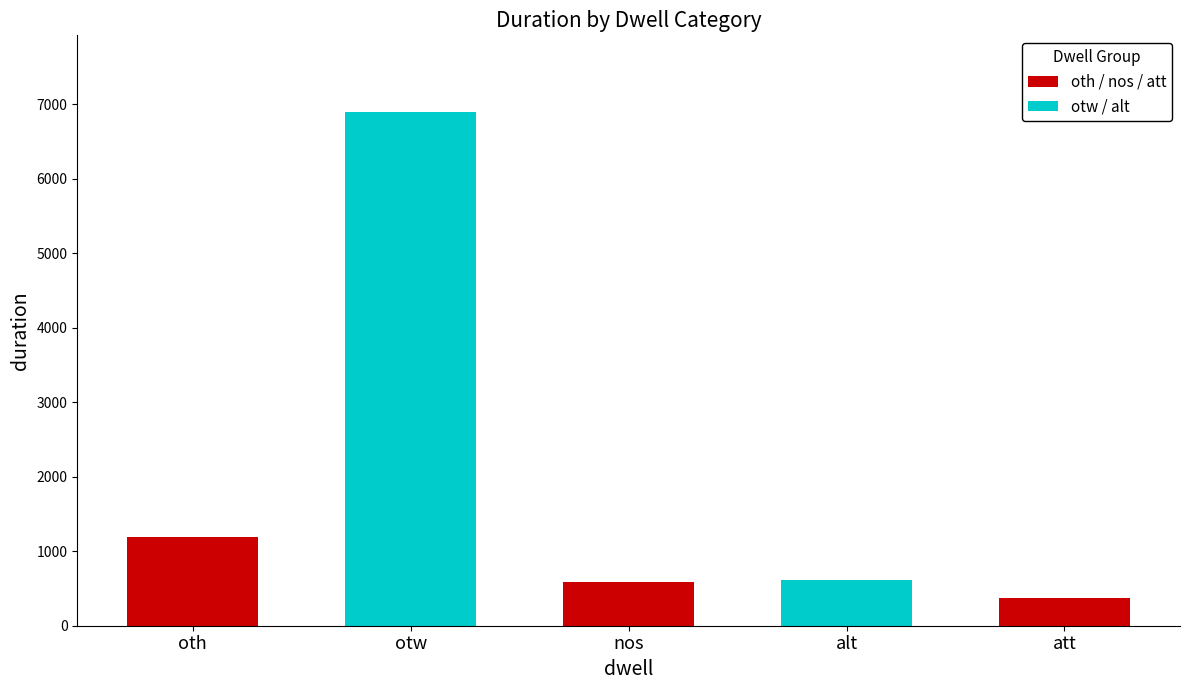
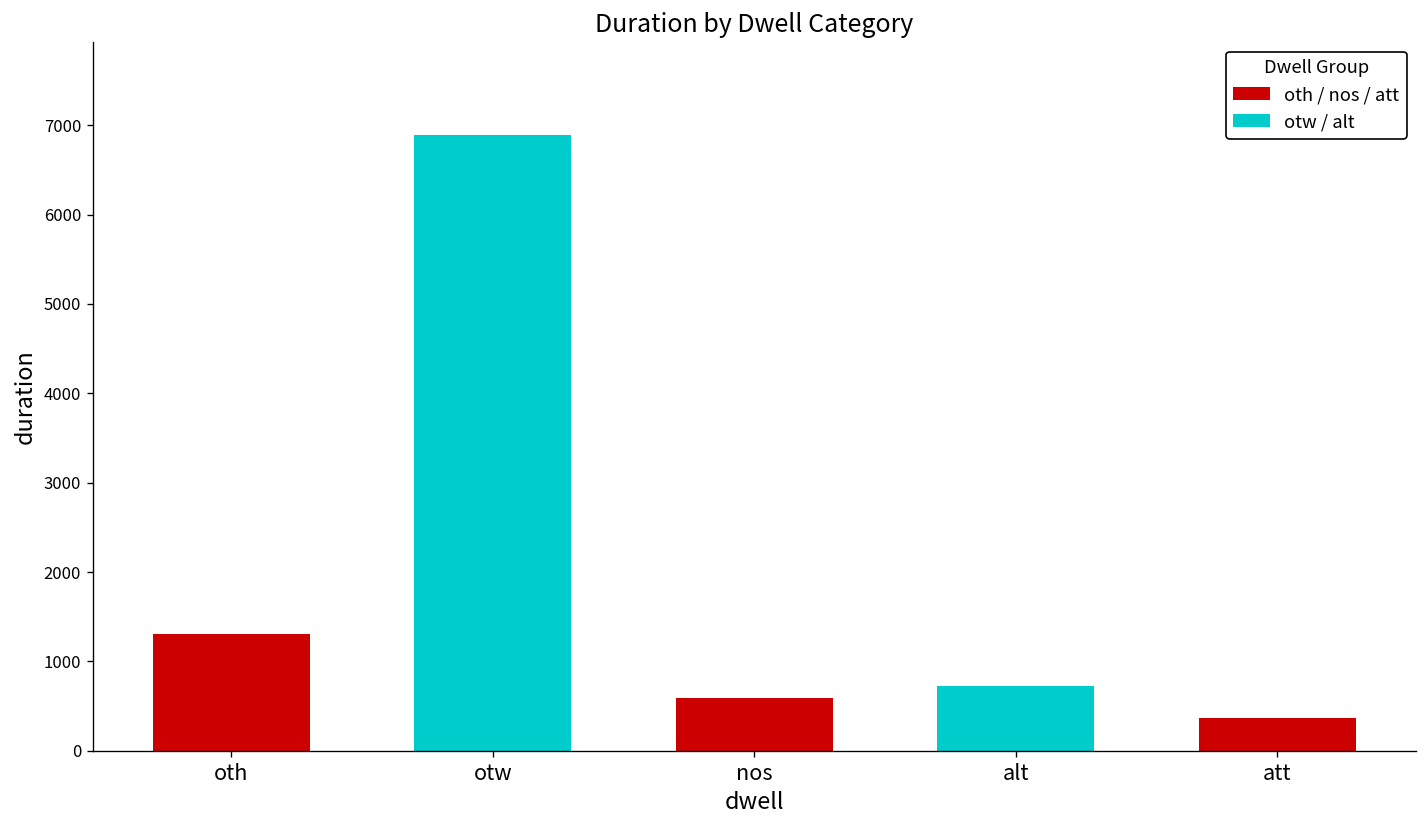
  {
-   "oth": 1200,
+   "oth": 1300,
    "otw": 6900,
    "nos": 600,
-   "alt": 600,
+   "alt": 700,
    "att": 400
  }
